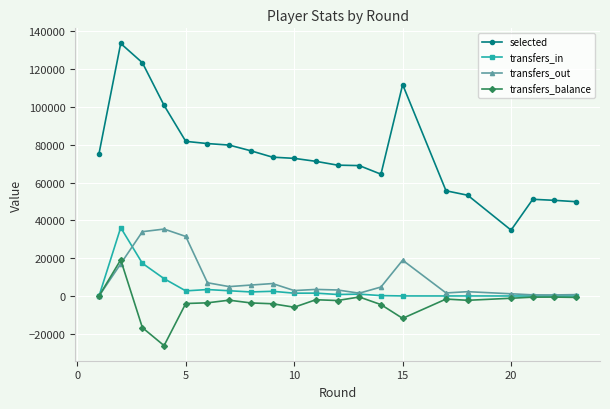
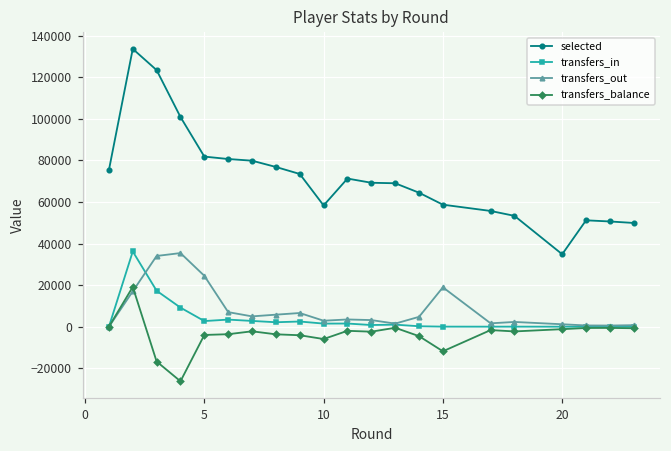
  {
    "selected": {
      "5": 82000,
-     "10": 73000,
-     "15": 112000,
+     "10": 58000,
+     "15": 59000,
      "20": 35000
    },
    "transfers_in": {
      "5": 3000,
      "10": 2000,
      "15": 0
    },
    "transfers_out": {
-     "5": 32000,
+     "5": 24000,
      "10": 3000,
      "15": 19000
    },
    "transfers_balance": {
      "5": -4000,
      "10": -6000,
      "15": -12000
    }
  }
